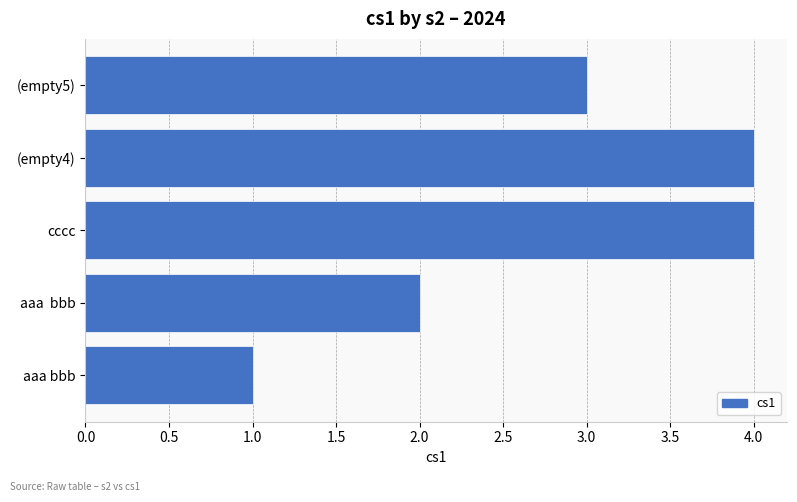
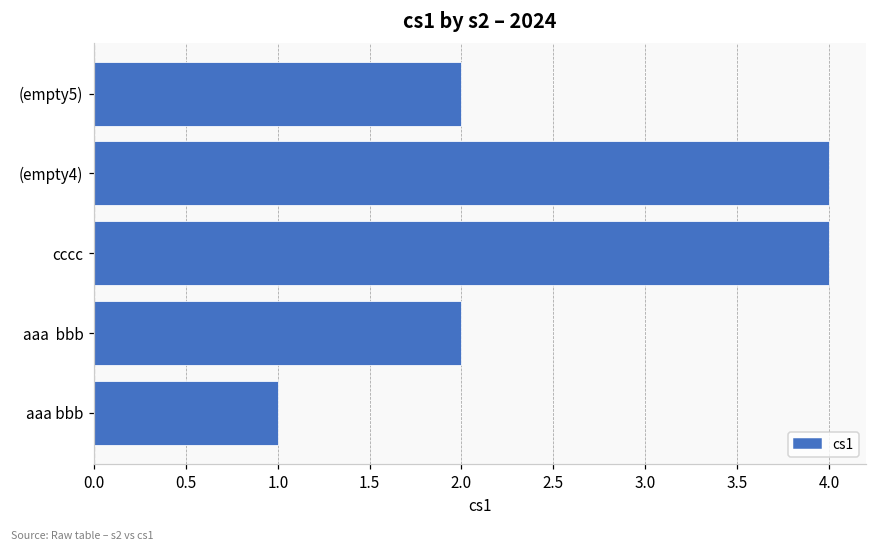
  {
-   "(empty5)": 3,
+   "(empty5)": 2,
    "(empty4)": 4,
    "cccc": 4
  }
